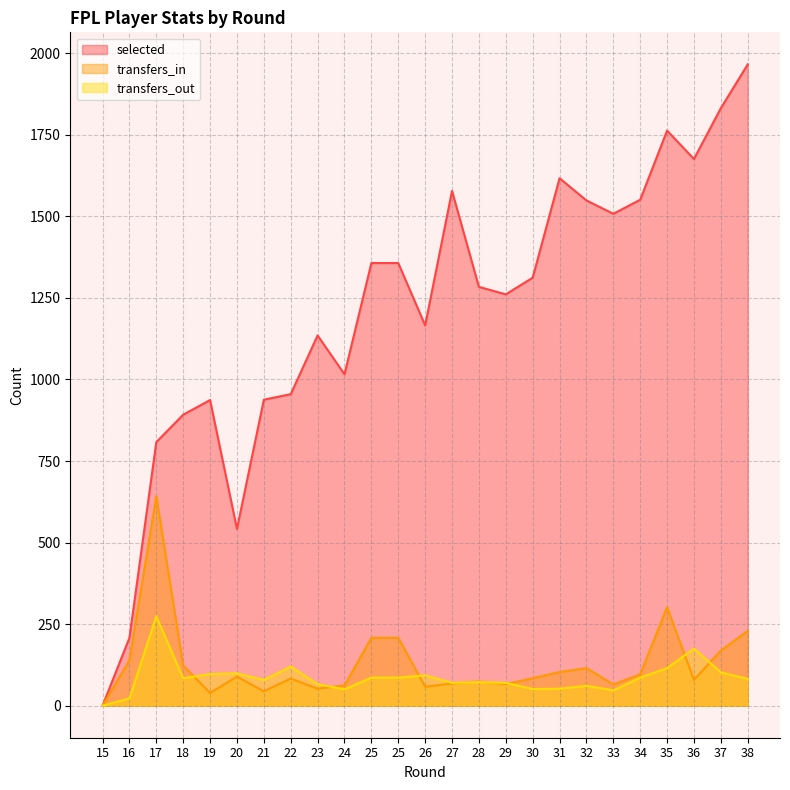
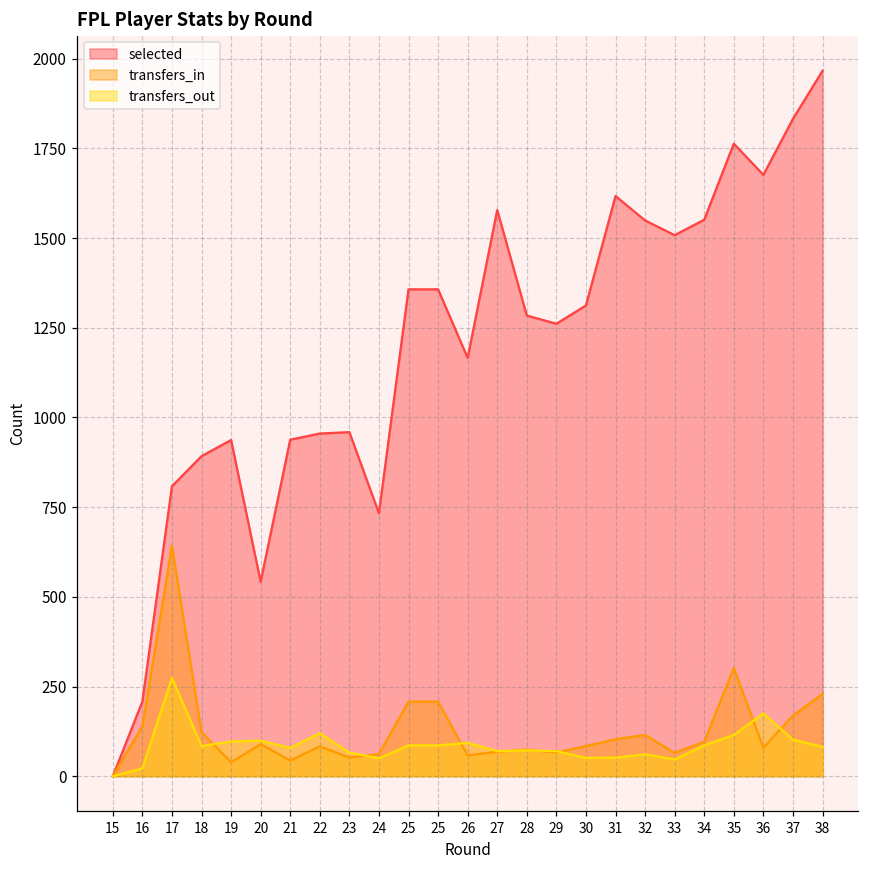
  {
    "selected": {
      "16": 210,
      "17": 810,
      "18": 890,
      "19": 940,
      "20": 540,
      "21": 940,
      "22": 960,
-     "23": 1140,
-     "24": 1020,
+     "23": 960,
+     "24": 730,
      "26": 1170,
      "27": 1580,
      "28": 1280,
      "29": 1260,
      "30": 1310,
      "31": 1620,
      "32": 1550,
      "33": 1510,
      "34": 1550,
      "35": 1760,
      "36": 1680,
      "37": 1830,
      "38": 1970
    }
  }
